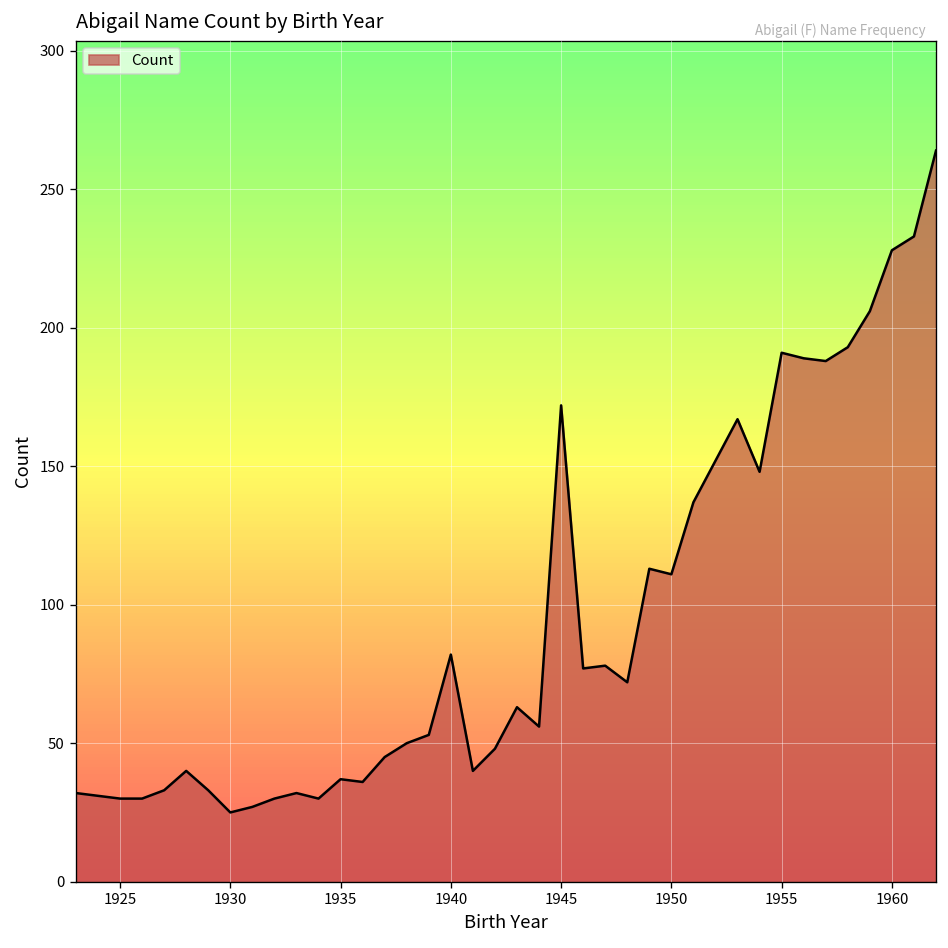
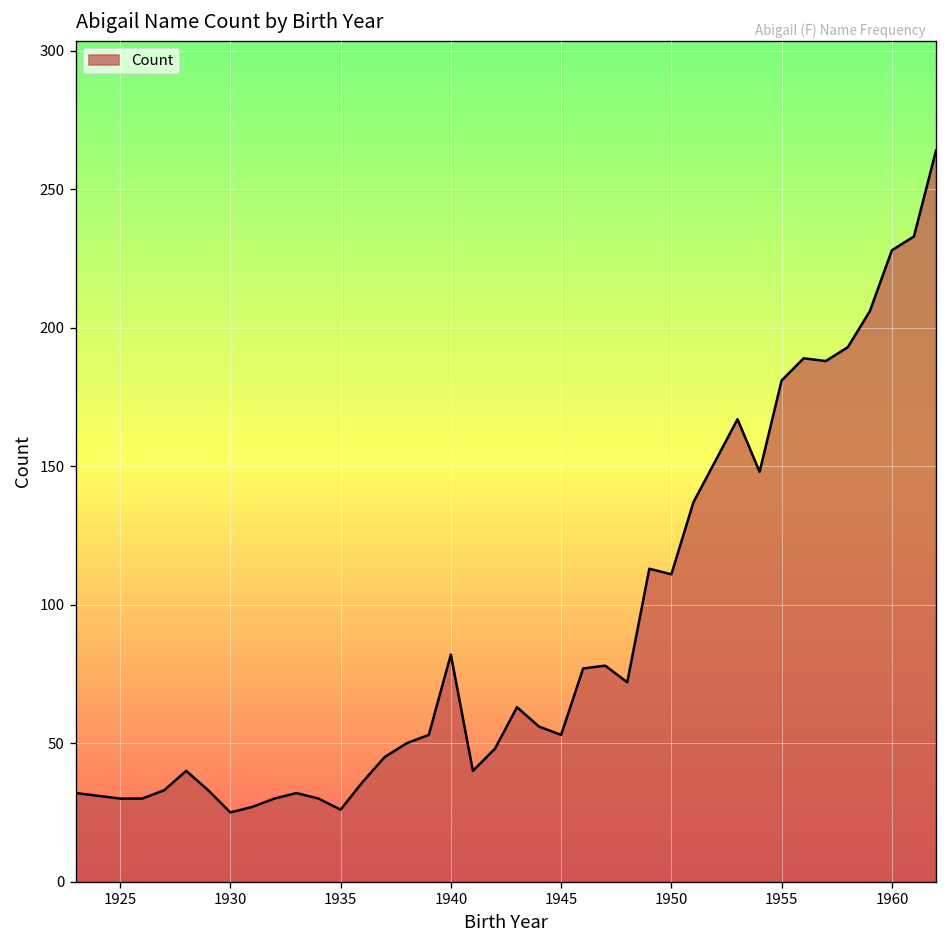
  {
    "1925": 30,
    "1930": 25,
-   "1935": 37,
+   "1935": 26,
    "1940": 82,
-   "1945": 172,
+   "1945": 53,
    "1950": 111,
-   "1955": 191,
+   "1955": 181,
    "1960": 228
  }
